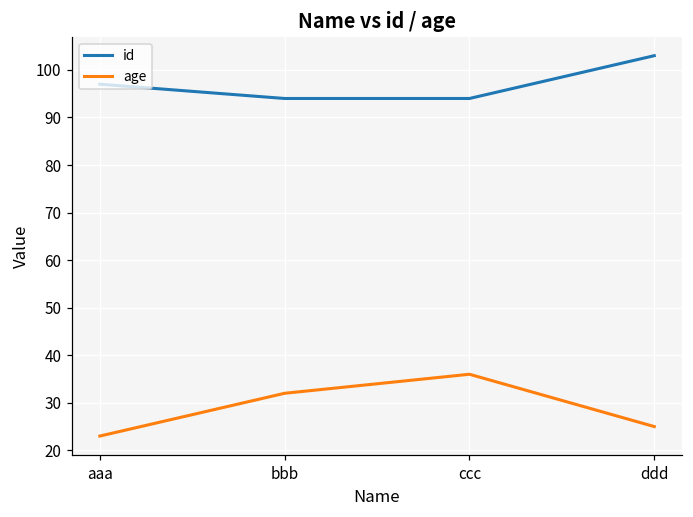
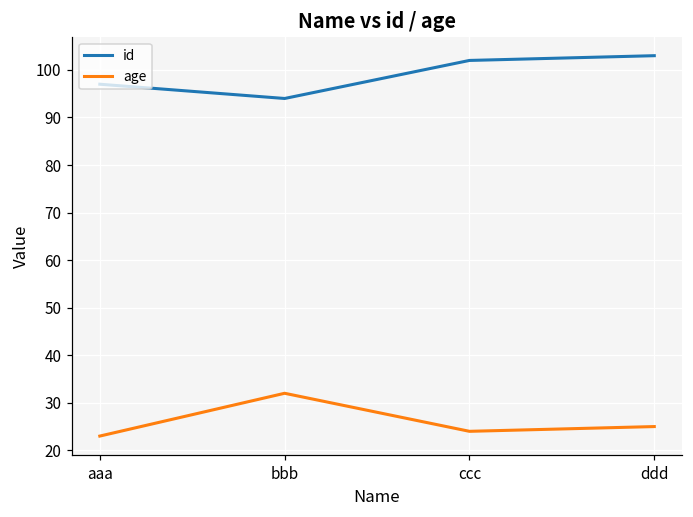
  {
    "id": {
      "bbb": 94,
-     "ccc": 94,
+     "ccc": 102,
      "ddd": 103
    },
    "age": {
      "aaa": 23,
      "bbb": 32,
-     "ccc": 36,
+     "ccc": 24,
      "ddd": 25
    }
  }
